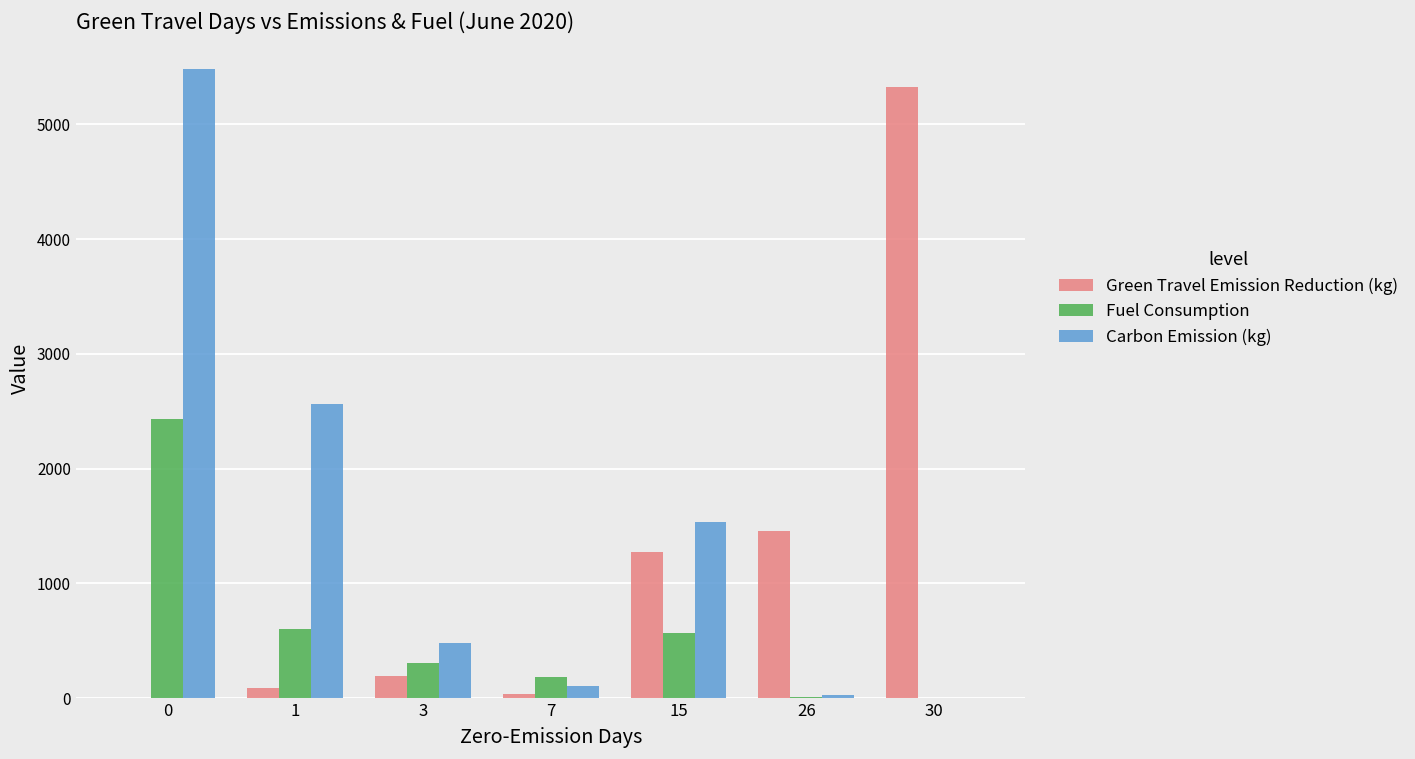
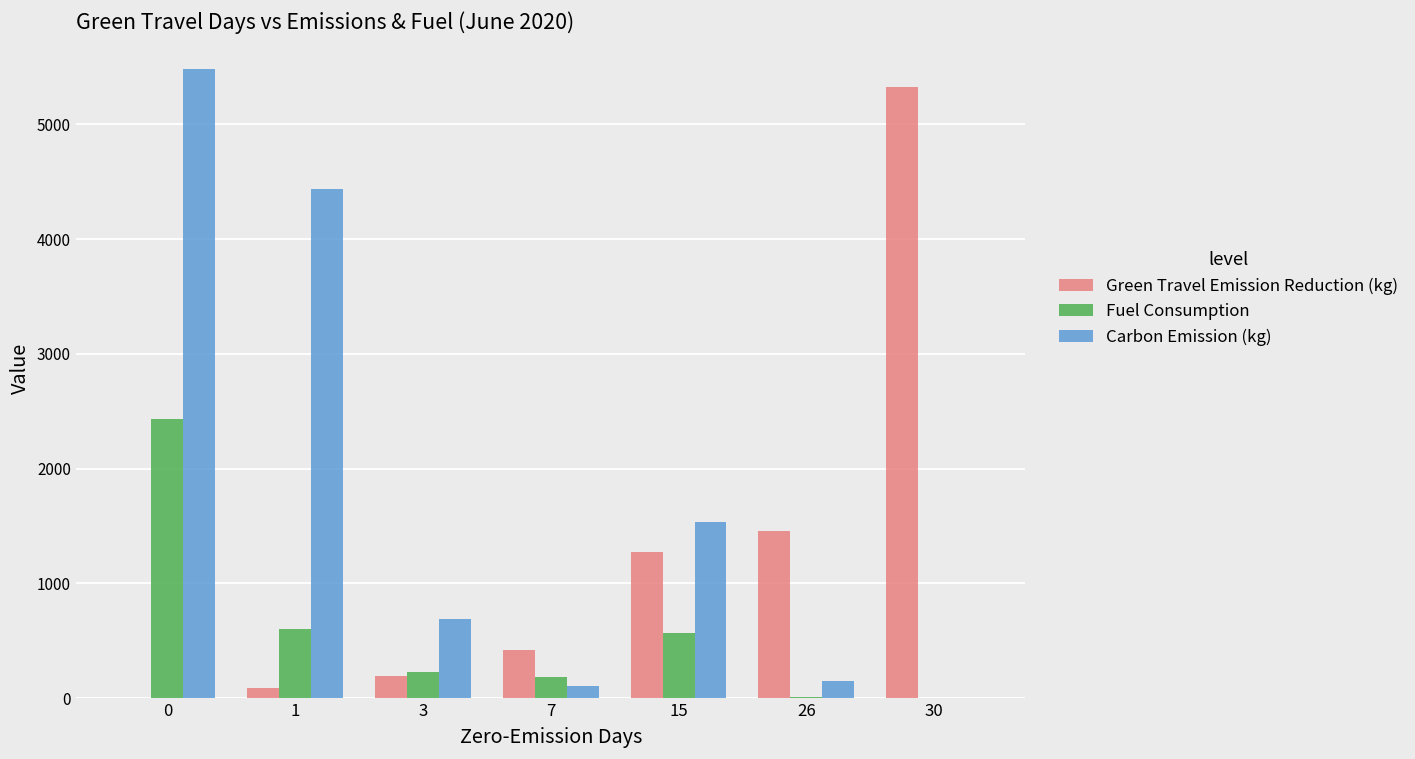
  {
    "Green Travel Emission Reduction (kg)": {
      "0": 0,
      "1": 90,
      "3": 190,
-     "7": 30,
+     "7": 420,
      "15": 1270,
      "26": 1450,
      "30": 5330
    },
    "Fuel Consumption": {
      "0": 2430,
      "1": 600,
-     "3": 310,
+     "3": 220,
      "7": 180,
      "15": 560,
      "30": 0
    },
    "Carbon Emission (kg)": {
      "0": 5480,
-     "1": 2560,
-     "3": 480,
+     "1": 4440,
+     "3": 690,
      "7": 110,
      "15": 1540,
-     "26": 20,
+     "26": 150,
      "30": 0
    }
  }
